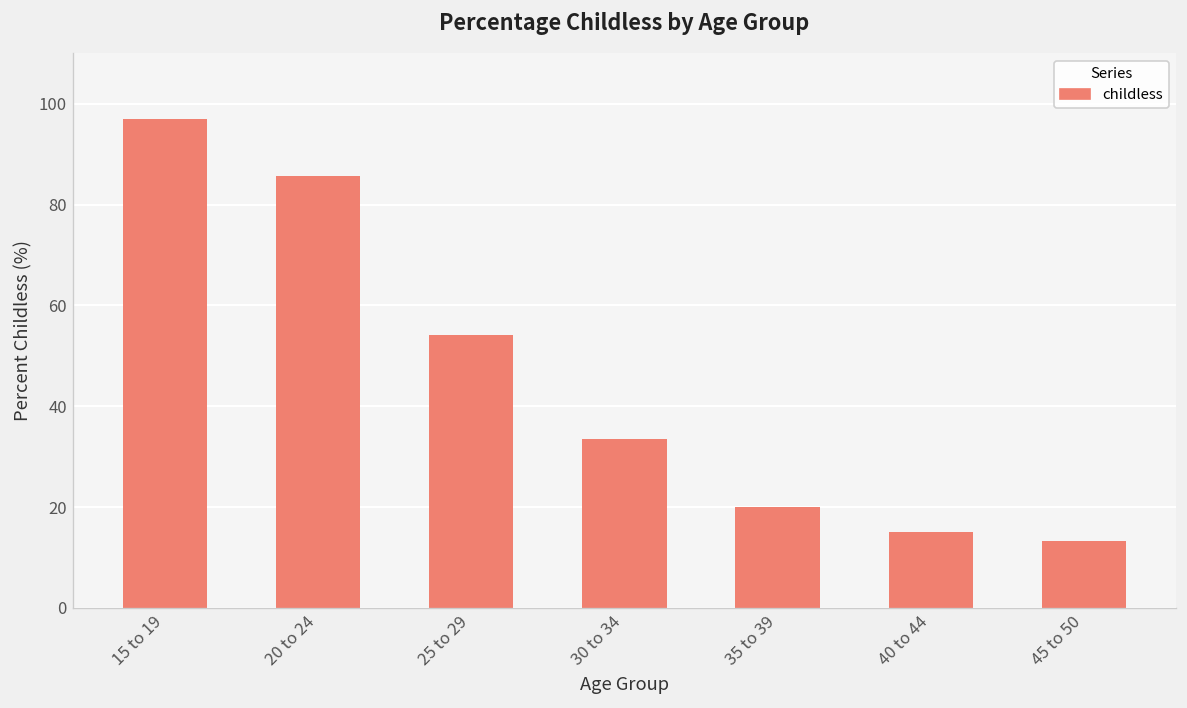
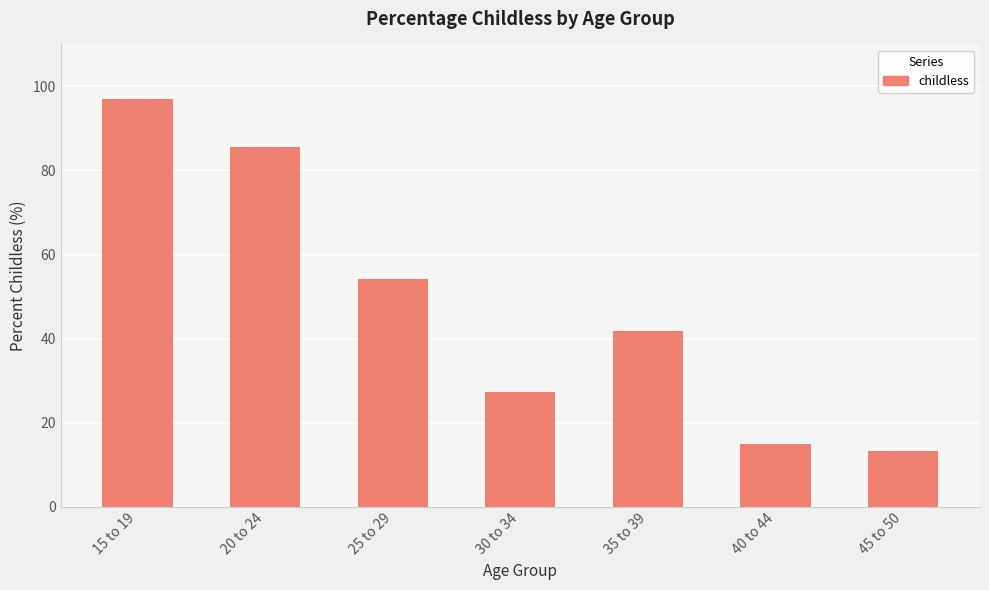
  {
    "15 to 19": 97,
    "20 to 24": 86,
    "25 to 29": 54,
-   "30 to 34": 34,
-   "35 to 39": 20,
+   "30 to 34": 27,
+   "35 to 39": 42,
    "40 to 44": 15,
    "45 to 50": 13
  }
